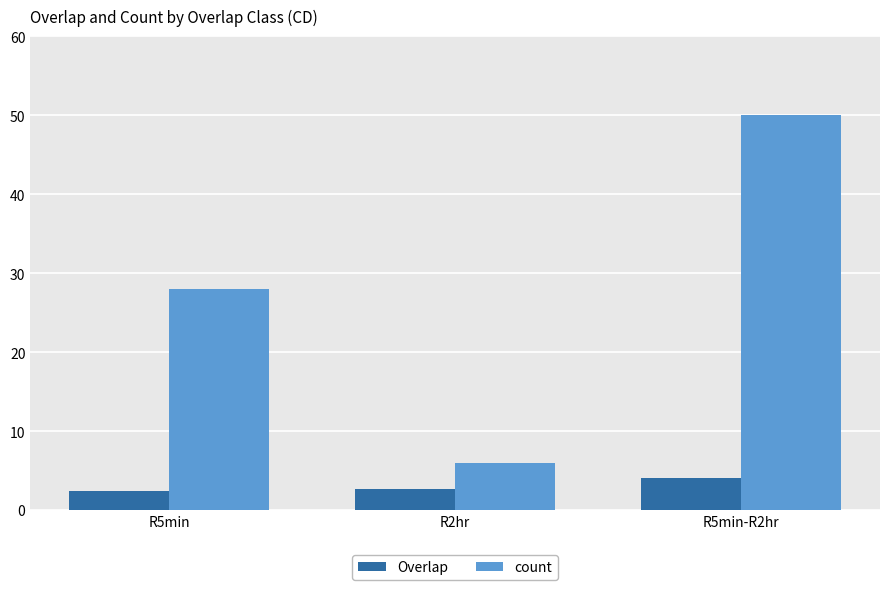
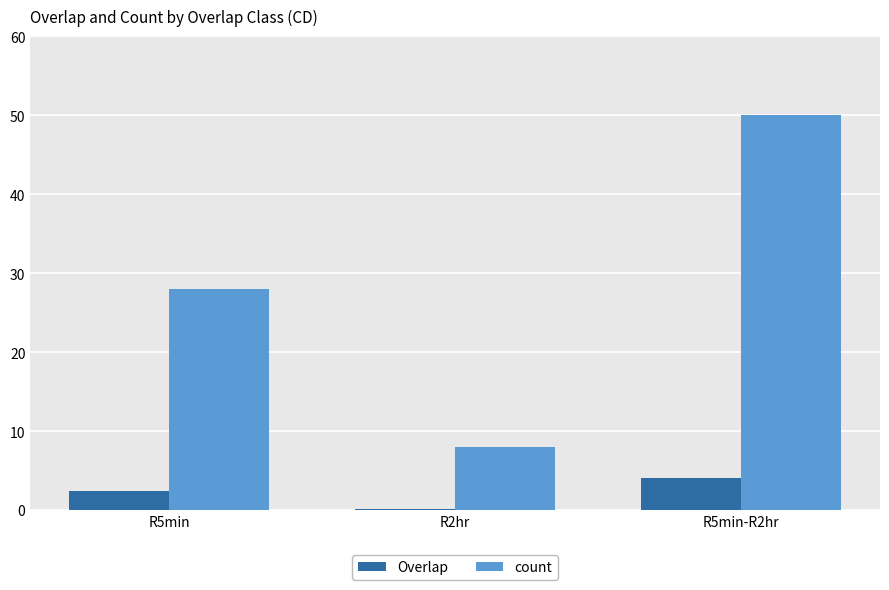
  {
    "Overlap": {
      "R5min": 2,
-     "R2hr": 3,
+     "R2hr": 0,
      "R5min-R2hr": 4
    },
    "count": {
      "R5min": 28,
-     "R2hr": 6,
+     "R2hr": 8,
      "R5min-R2hr": 50
    }
  }
